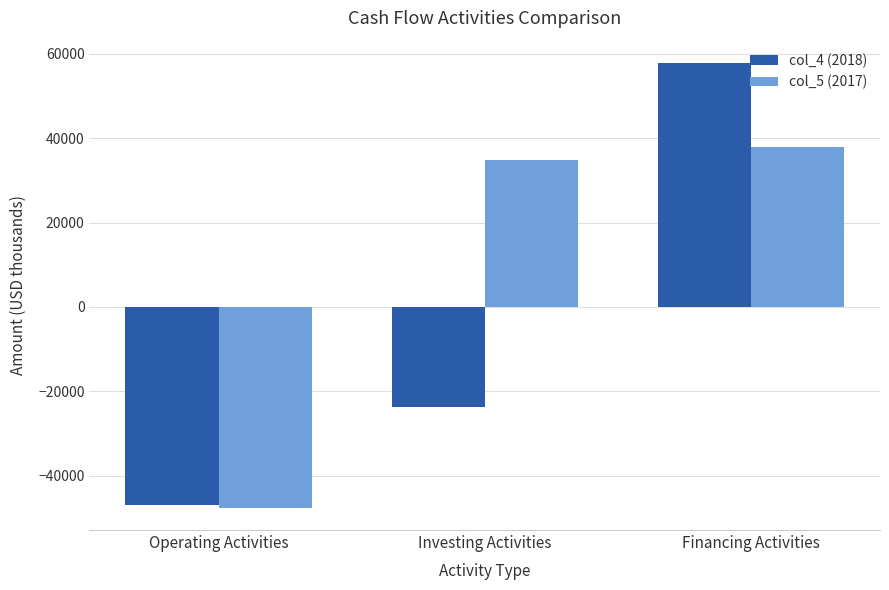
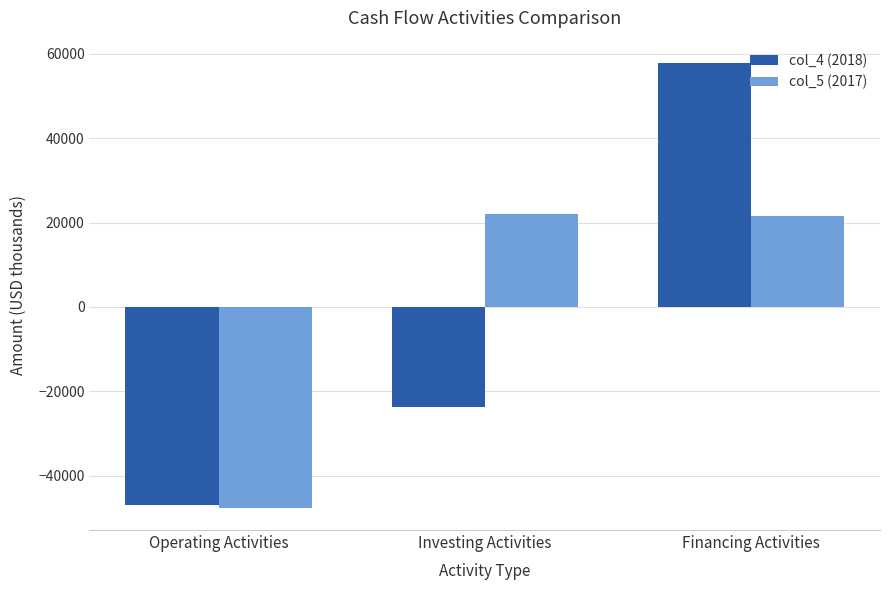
  {
    "col_4 (2018)": {
      "Operating Activities": -47000,
      "Investing Activities": -24000,
      "Financing Activities": 58000
    },
    "col_5 (2017)": {
      "Operating Activities": -48000,
-     "Investing Activities": 35000,
-     "Financing Activities": 38000
+     "Investing Activities": 22000,
+     "Financing Activities": 22000
    }
  }
